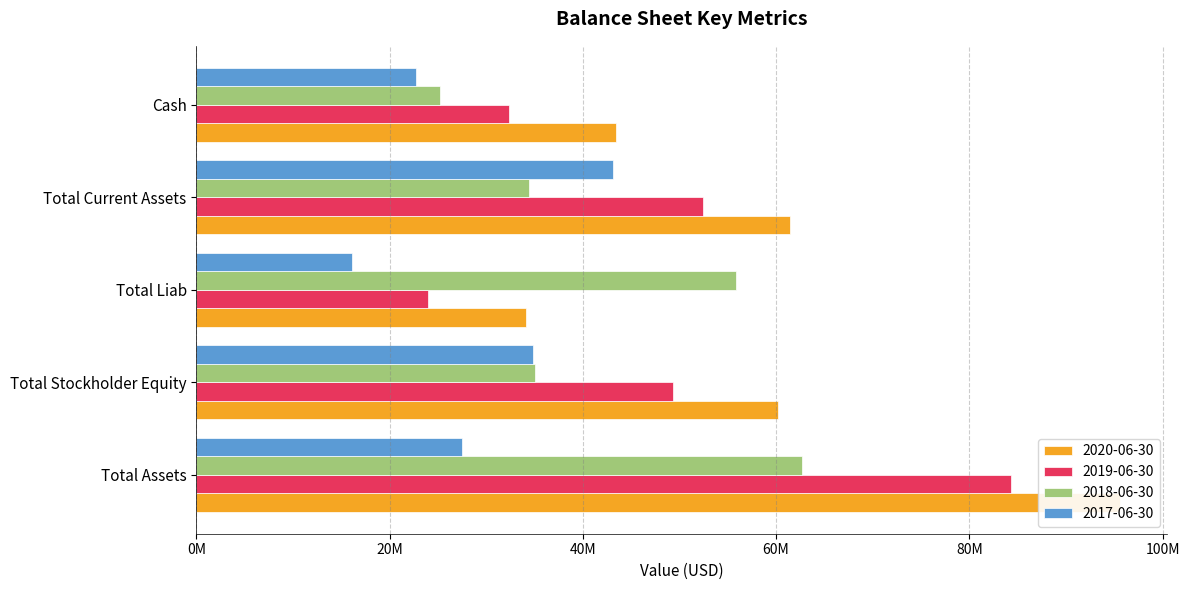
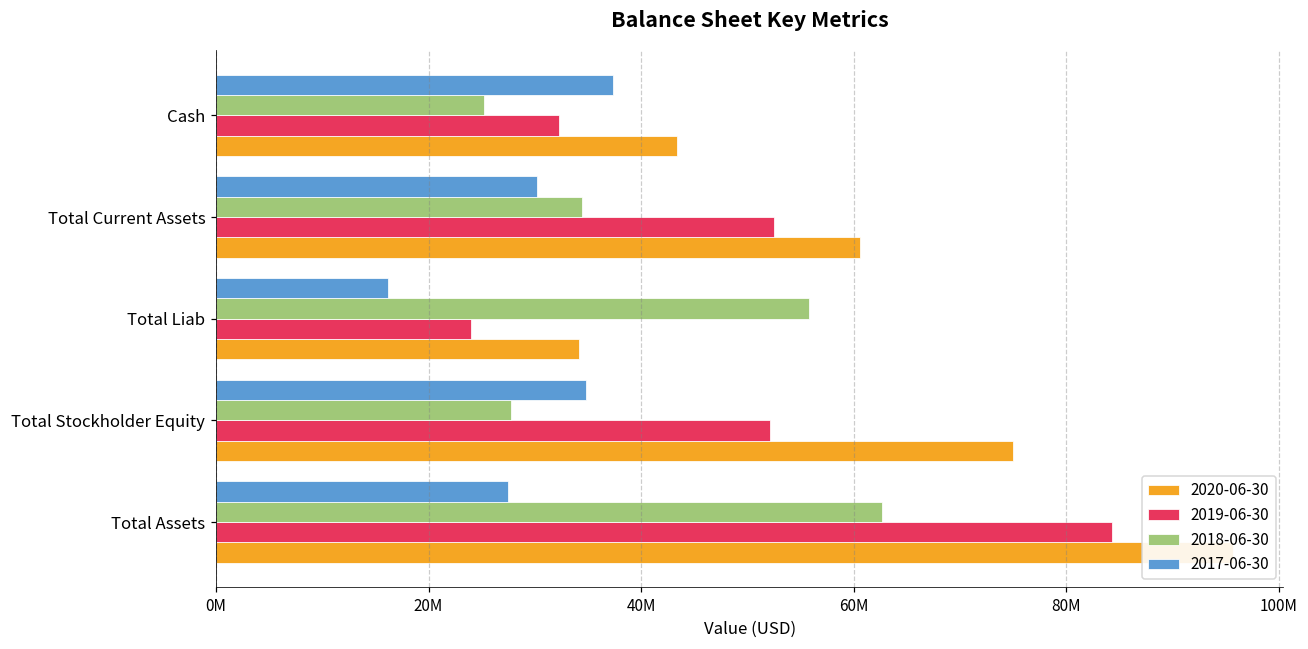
  {
    "2020-06-30": {
      "Cash": 43000000,
-     "Total Current Assets": 61500000,
+     "Total Current Assets": 60600000,
      "Total Liab": 34000000,
-     "Total Stockholder Equity": 60000000
+     "Total Stockholder Equity": 75000000
    },
    "2019-06-30": {
      "Cash": 32000000,
      "Total Current Assets": 52000000,
      "Total Liab": 24000000,
-     "Total Stockholder Equity": 49000000,
+     "Total Stockholder Equity": 52000000,
      "Total Assets": 84000000
    },
    "2018-06-30": {
      "Cash": 25000000,
      "Total Current Assets": 34000000,
      "Total Liab": 56000000,
-     "Total Stockholder Equity": 35000000,
+     "Total Stockholder Equity": 28000000,
      "Total Assets": 63000000
    },
    "2017-06-30": {
-     "Cash": 23000000,
-     "Total Current Assets": 43000000,
+     "Cash": 37000000,
+     "Total Current Assets": 30000000,
      "Total Liab": 16000000,
      "Total Stockholder Equity": 35000000,
      "Total Assets": 27000000
    }
  }
